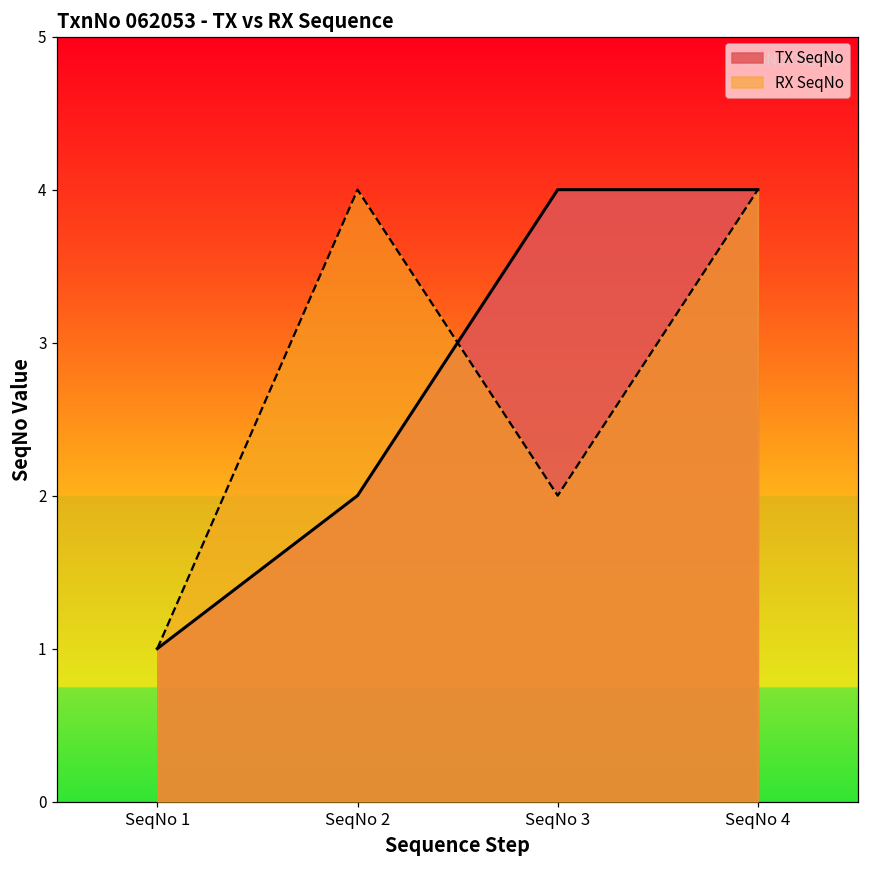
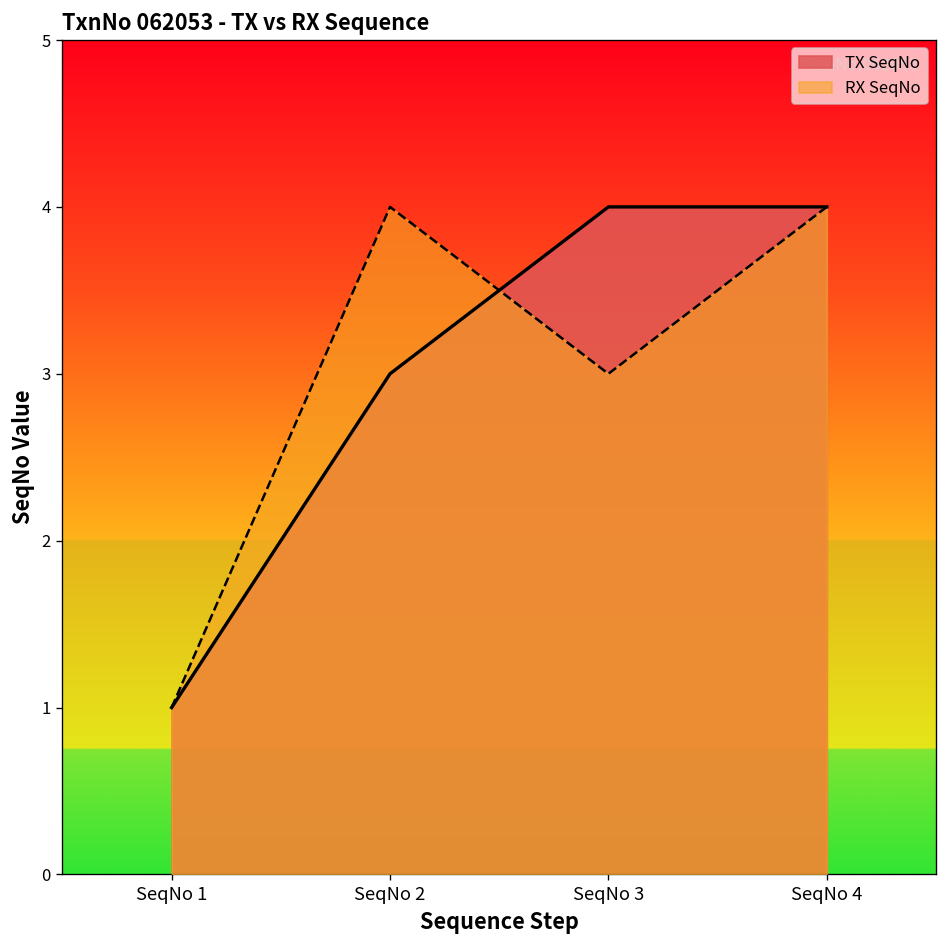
  {
    "TX SeqNo": {
-     "SeqNo 2": 2,
+     "SeqNo 2": 3,
      "SeqNo 3": 4
    },
    "RX SeqNo": {
      "SeqNo 2": 4,
-     "SeqNo 3": 2
+     "SeqNo 3": 3
    }
  }
